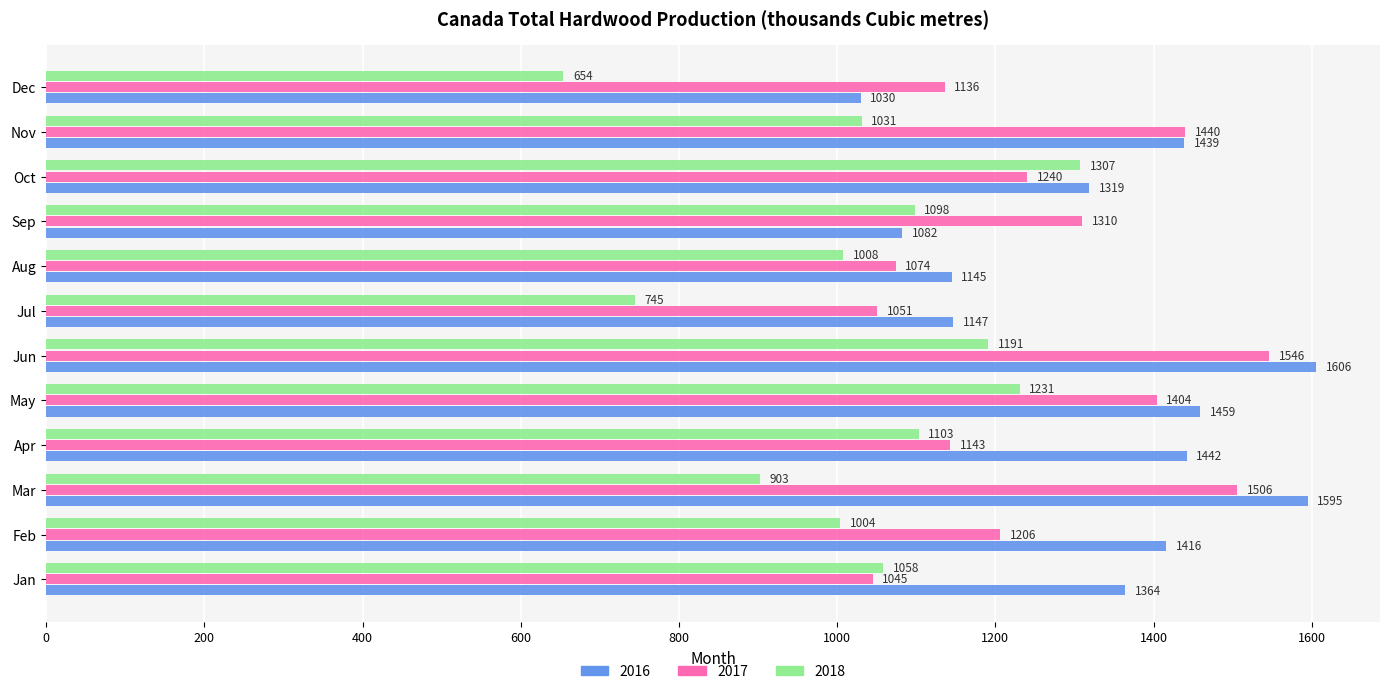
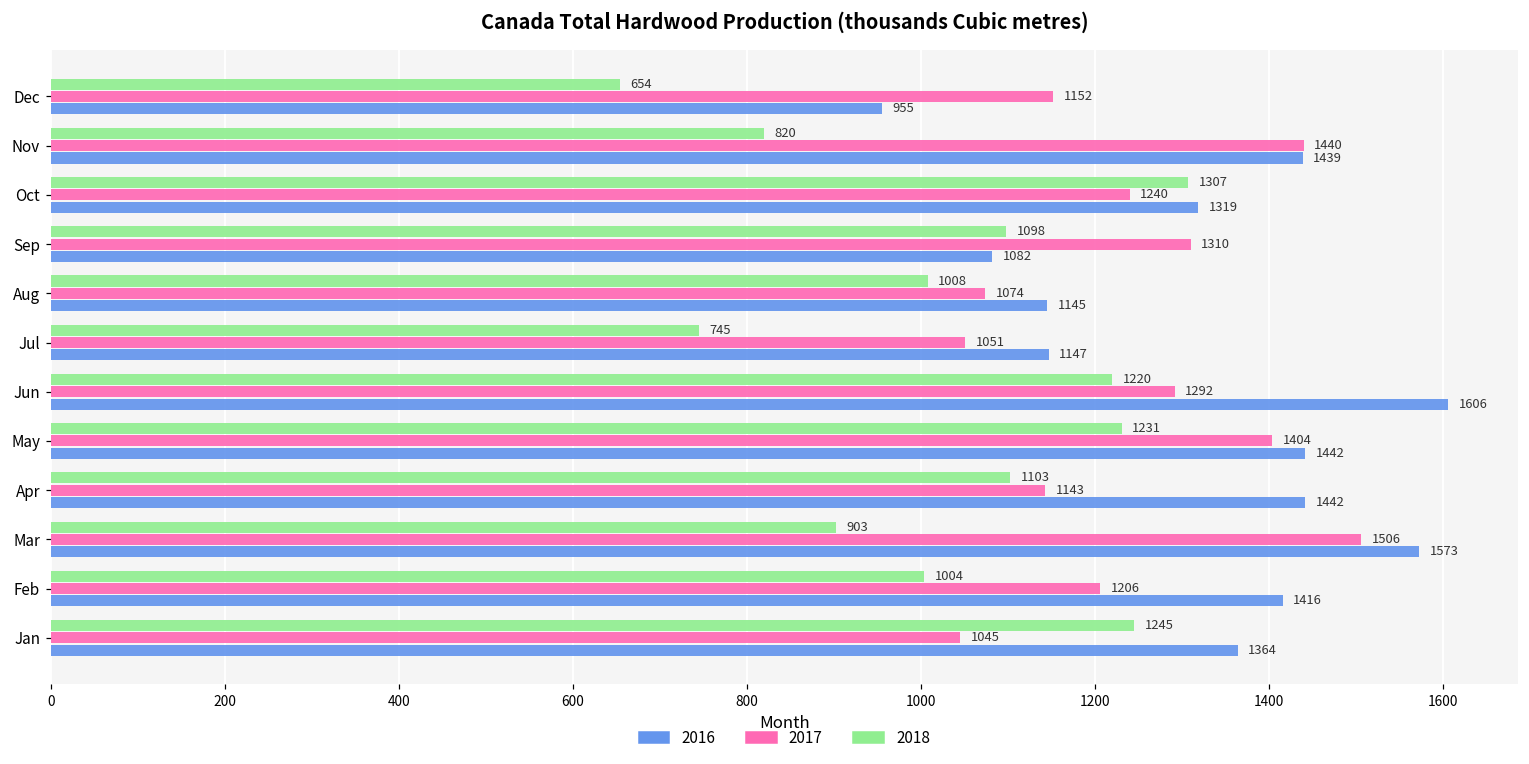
  {
    "2016": {
-     "Dec": 1030,
+     "Dec": 955,
      "Nov": 1439,
      "Oct": 1319,
      "Sep": 1082,
      "Aug": 1145,
      "Jul": 1147,
      "Jun": 1606,
-     "May": 1459,
+     "May": 1442,
      "Apr": 1442,
-     "Mar": 1595,
+     "Mar": 1573,
      "Feb": 1416,
      "Jan": 1364
    },
    "2017": {
-     "Dec": 1136,
+     "Dec": 1152,
      "Nov": 1440,
      "Oct": 1240,
      "Sep": 1310,
      "Aug": 1074,
      "Jul": 1051,
-     "Jun": 1546,
+     "Jun": 1292,
      "May": 1404,
      "Apr": 1143,
      "Mar": 1506,
      "Feb": 1206,
      "Jan": 1045
    },
    "2018": {
      "Dec": 654,
-     "Nov": 1031,
+     "Nov": 820,
      "Oct": 1307,
      "Sep": 1098,
      "Aug": 1008,
      "Jul": 745,
-     "Jun": 1191,
+     "Jun": 1220,
      "May": 1231,
      "Apr": 1103,
      "Mar": 903,
      "Feb": 1004,
-     "Jan": 1058
+     "Jan": 1245
    }
  }
